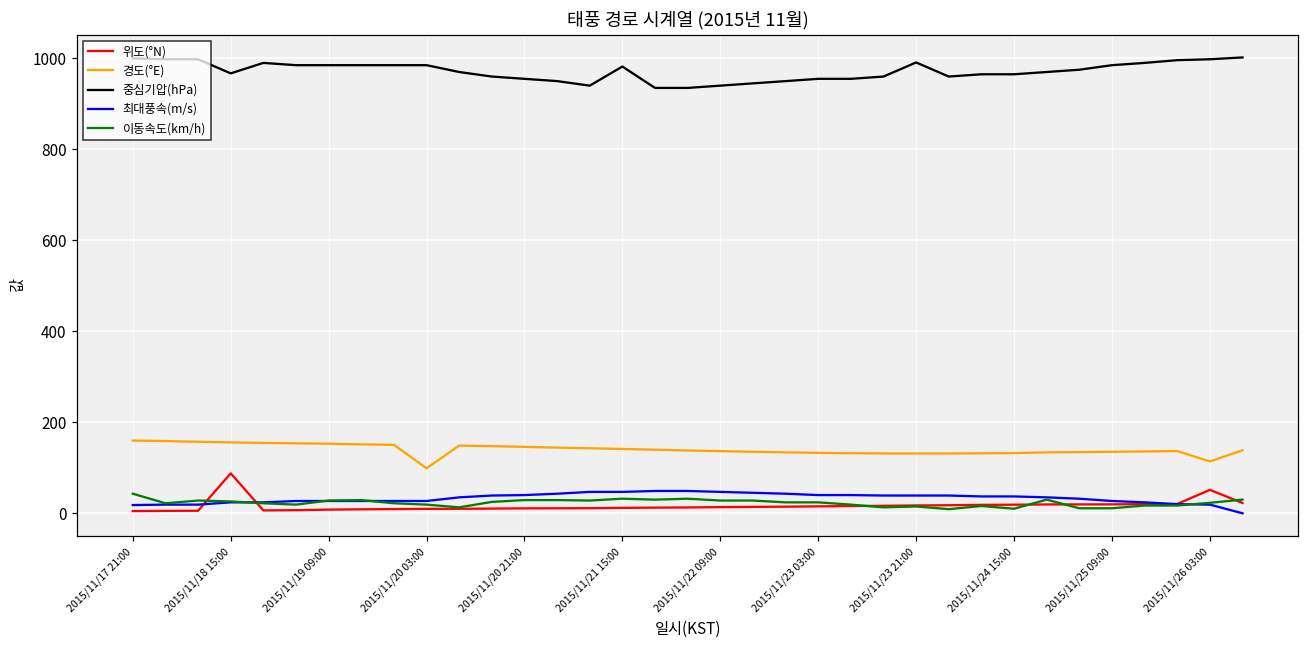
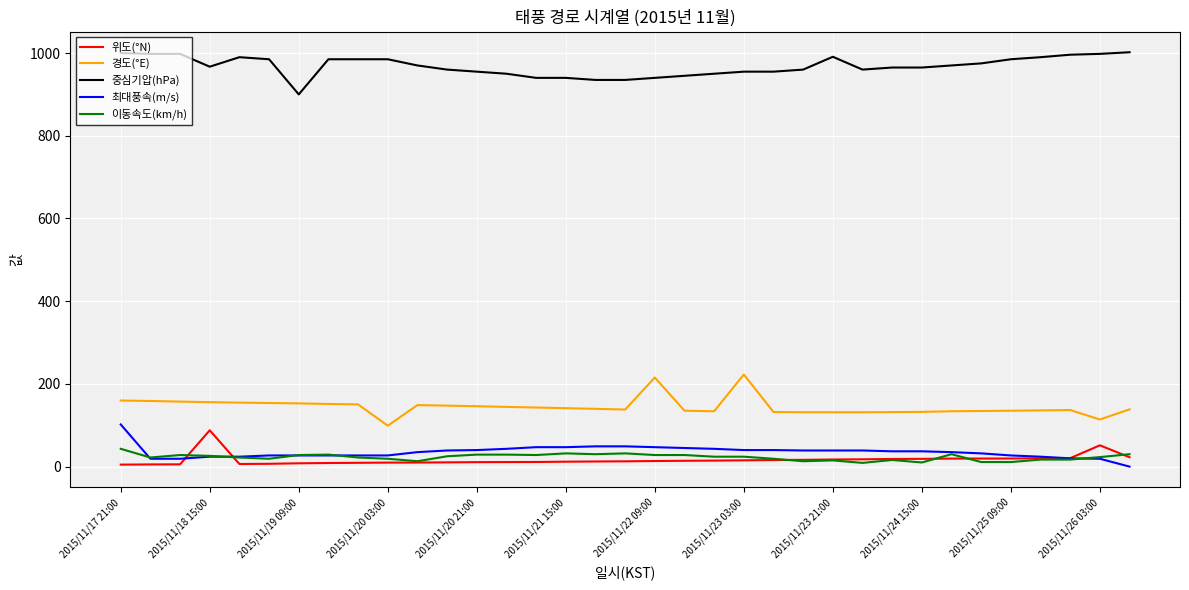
  {
    "위도(°N)": {
      "2015/11/17 21:00": 0,
      "2015/11/18 15:00": 90,
      "2015/11/19 09:00": 10,
      "2015/11/20 03:00": 10,
      "2015/11/20 21:00": 10,
      "2015/11/21 15:00": 10,
      "2015/11/22 09:00": 10,
      "2015/11/23 03:00": 20,
      "2015/11/24 15:00": 20,
      "2015/11/25 09:00": 20,
      "2015/11/26 03:00": 50
    },
    "경도(°E)": {
      "2015/11/17 21:00": 160,
      "2015/11/18 15:00": 160,
      "2015/11/19 09:00": 150,
      "2015/11/20 03:00": 100,
      "2015/11/20 21:00": 150,
      "2015/11/21 15:00": 140,
-     "2015/11/22 09:00": 140,
-     "2015/11/23 03:00": 130,
+     "2015/11/22 09:00": 220,
+     "2015/11/23 03:00": 220,
      "2015/11/23 21:00": 130,
      "2015/11/24 15:00": 130,
      "2015/11/25 09:00": 140,
      "2015/11/26 03:00": 110
    },
    "중심기압(hPa)": {
      "2015/11/18 15:00": 970,
-     "2015/11/19 09:00": 990,
+     "2015/11/19 09:00": 900,
      "2015/11/20 03:00": 990,
      "2015/11/20 21:00": 960,
-     "2015/11/21 15:00": 980,
+     "2015/11/21 15:00": 940,
      "2015/11/22 09:00": 940,
      "2015/11/23 03:00": 960,
      "2015/11/23 21:00": 990,
      "2015/11/24 15:00": 970,
      "2015/11/25 09:00": 990,
      "2015/11/26 03:00": 1000
    },
    "최대풍속(m/s)": {
-     "2015/11/17 21:00": 20,
+     "2015/11/17 21:00": 100,
      "2015/11/20 03:00": 30,
      "2015/11/20 21:00": 40,
      "2015/11/21 15:00": 50,
      "2015/11/22 09:00": 50,
      "2015/11/23 03:00": 40,
      "2015/11/23 21:00": 40,
      "2015/11/24 15:00": 40,
      "2015/11/25 09:00": 30
    },
    "이동속도(km/h)": {
      "2015/11/17 21:00": 40,
      "2015/11/20 03:00": 20,
      "2015/11/20 21:00": 30,
      "2015/11/21 15:00": 30,
      "2015/11/22 09:00": 30,
      "2015/11/23 03:00": 20,
      "2015/11/24 15:00": 10,
      "2015/11/25 09:00": 10
    }
  }
